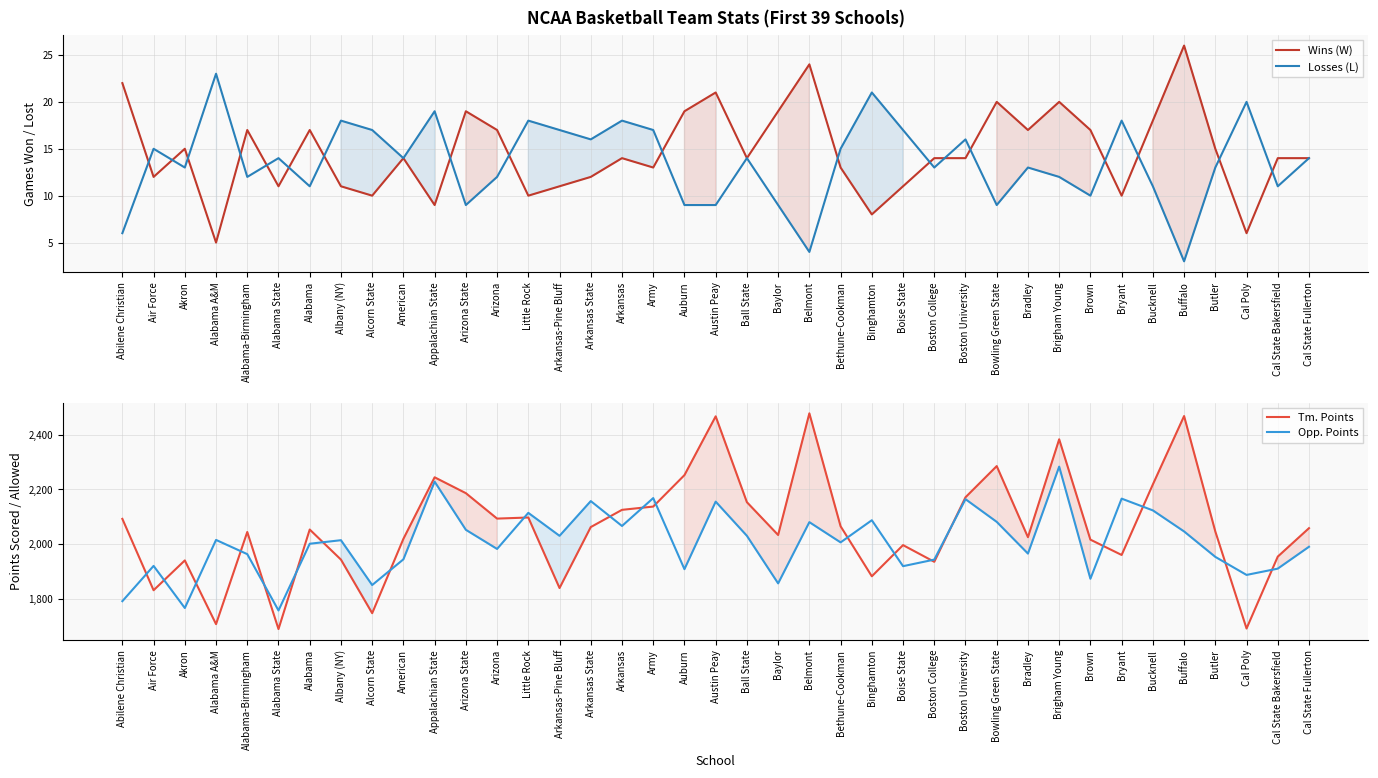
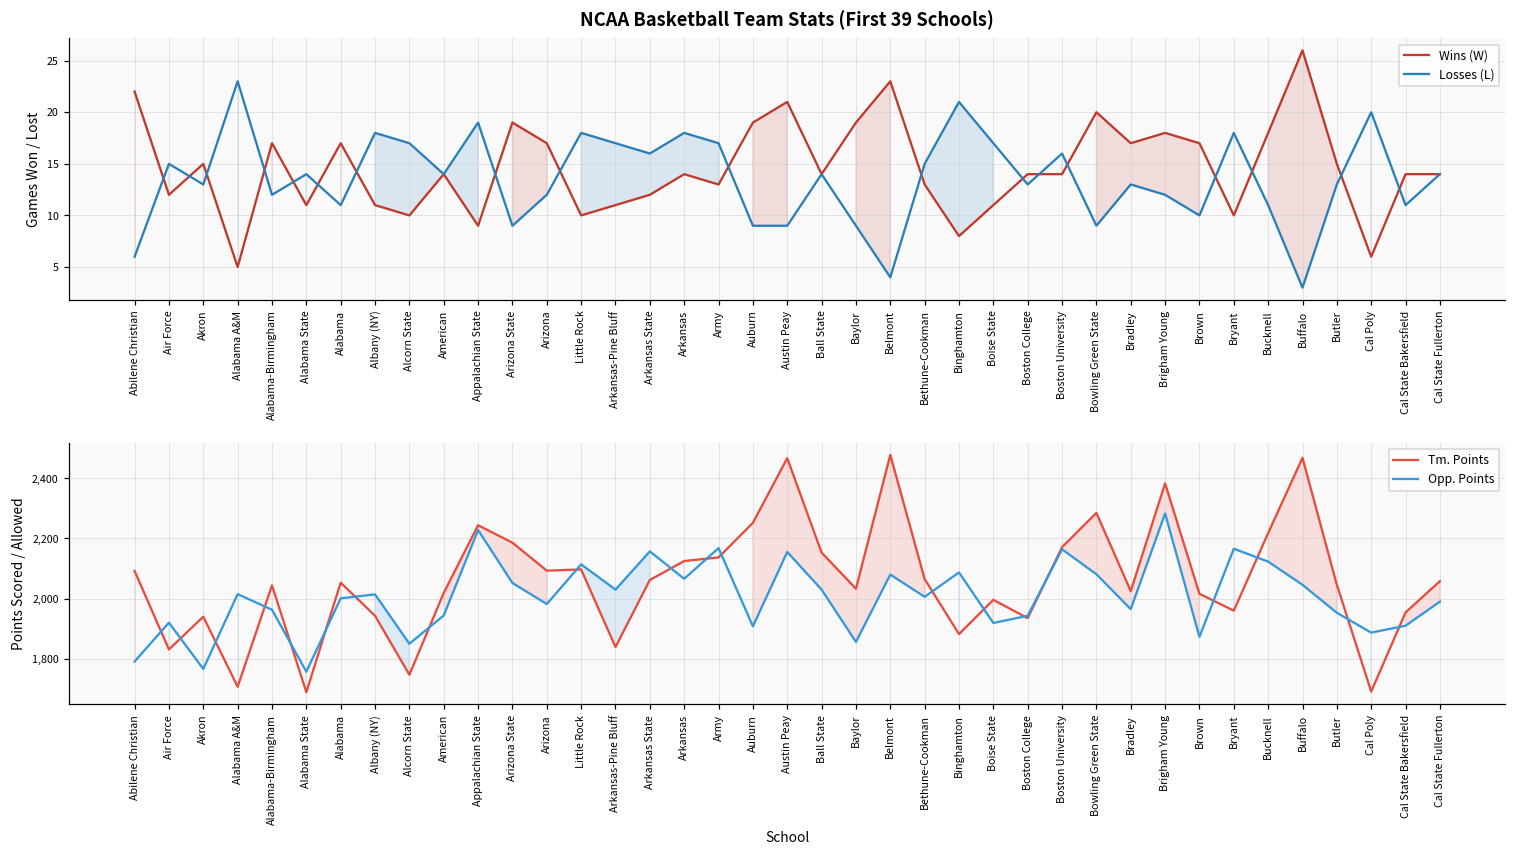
  {
    "NCAA Basketball Team Stats (First 39 Schools)": {
      "Wins (W)": {
        "Abilene Christian": 22,
        "Air Force": 12,
        "Akron": 15,
        "Alabama A&M": 5,
        "Alabama-Birmingham": 17,
        "Alabama State": 11,
        "Alabama": 17,
        "Albany (NY)": 11,
        "Alcorn State": 10,
        "Appalachian State": 9,
        "Arizona State": 19,
        "Arizona": 17,
        "Little Rock": 10,
        "Arkansas-Pine Bluff": 11,
        "Arkansas State": 12,
        "Arkansas": 14,
        "Army": 13,
        "Auburn": 19,
        "Austin Peay": 21,
        "Baylor": 19,
-       "Belmont": 24,
+       "Belmont": 23,
        "Bethune-Cookman": 13,
        "Binghamton": 8,
        "Boise State": 11,
        "Boston College": 14,
        "Boston University": 14,
        "Bowling Green State": 20,
        "Bradley": 17,
-       "Brigham Young": 20,
+       "Brigham Young": 18,
        "Brown": 17,
        "Bryant": 10,
        "Bucknell": 18,
        "Buffalo": 26,
        "Butler": 15,
        "Cal Poly": 6,
        "Cal State Bakersfield": 14
      },
      "Losses (L)": {
        "Abilene Christian": 6,
        "Air Force": 15,
        "Akron": 13,
        "Alabama A&M": 23,
        "Alabama-Birmingham": 12,
        "Alabama State": 14,
        "Alabama": 11,
        "Albany (NY)": 18,
        "Alcorn State": 17,
        "Appalachian State": 19,
        "Arizona State": 9,
        "Arizona": 12,
        "Little Rock": 18,
        "Arkansas-Pine Bluff": 17,
        "Arkansas State": 16,
        "Arkansas": 18,
        "Army": 17,
        "Auburn": 9,
        "Austin Peay": 9,
        "Baylor": 9,
        "Belmont": 4,
        "Bethune-Cookman": 15,
        "Binghamton": 21,
        "Boise State": 17,
        "Boston College": 13,
        "Boston University": 16,
        "Bowling Green State": 9,
        "Bradley": 13,
        "Brigham Young": 12,
        "Brown": 10,
        "Bryant": 18,
        "Bucknell": 11,
        "Buffalo": 3,
        "Butler": 13,
        "Cal Poly": 20,
        "Cal State Bakersfield": 11
      }
    }
  }
